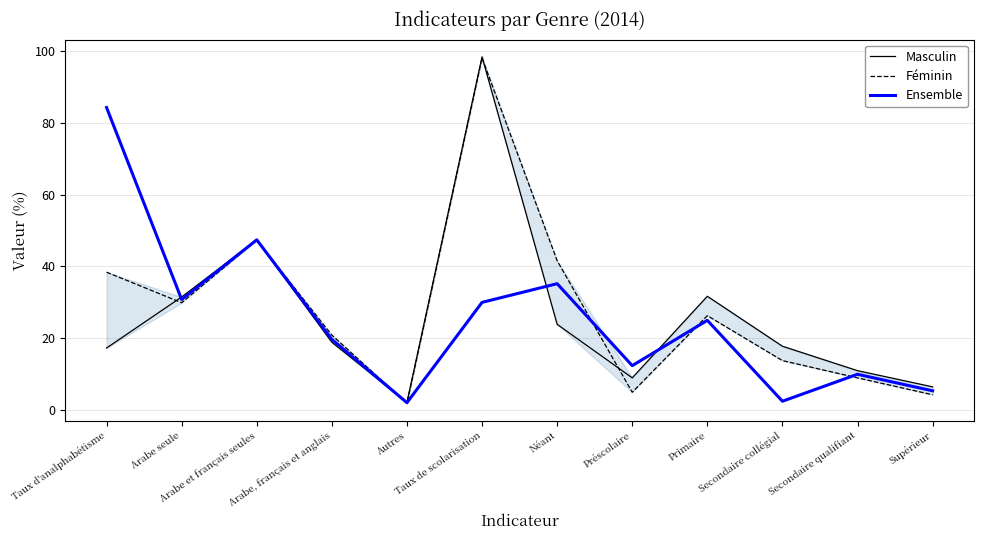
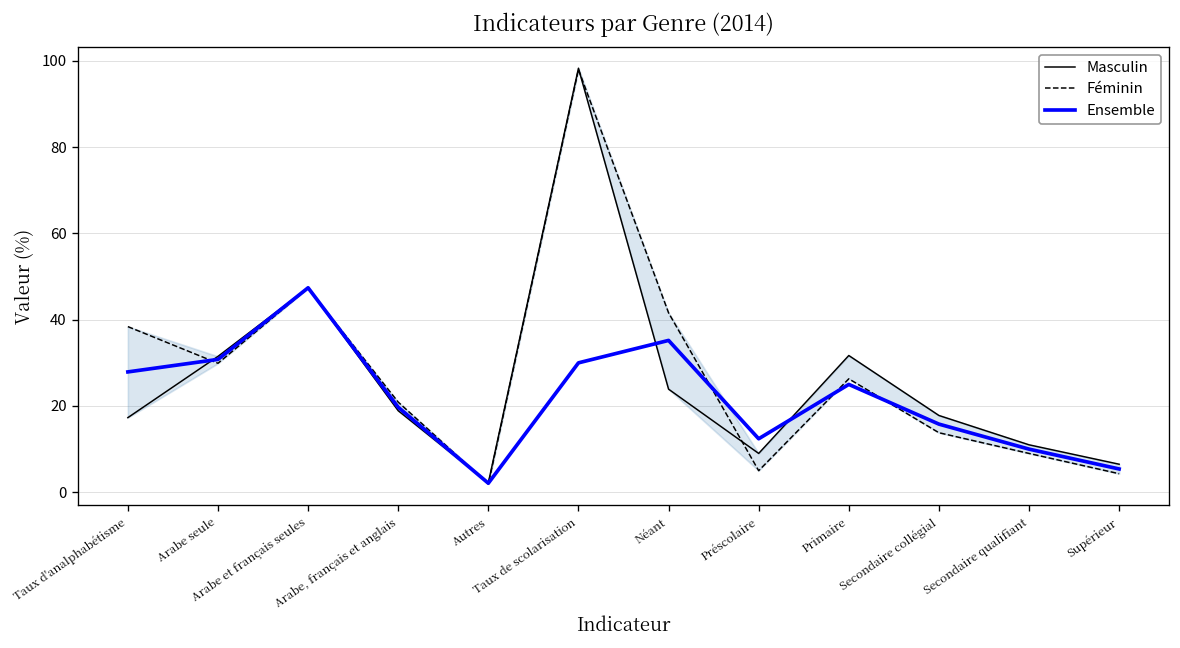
  {
    "Ensemble": {
-     "Taux d'analphabétisme": 84,
+     "Taux d'analphabétisme": 28,
      "Arabe, français et anglais": 20,
      "Taux de scolarisation": 30,
      "Néant": 35,
      "Préscolaire": 12,
      "Primaire": 25,
-     "Secondaire collégial": 3,
+     "Secondaire collégial": 16,
      "Secondaire qualifiant": 10,
      "Supérieur": 5
    }
  }
